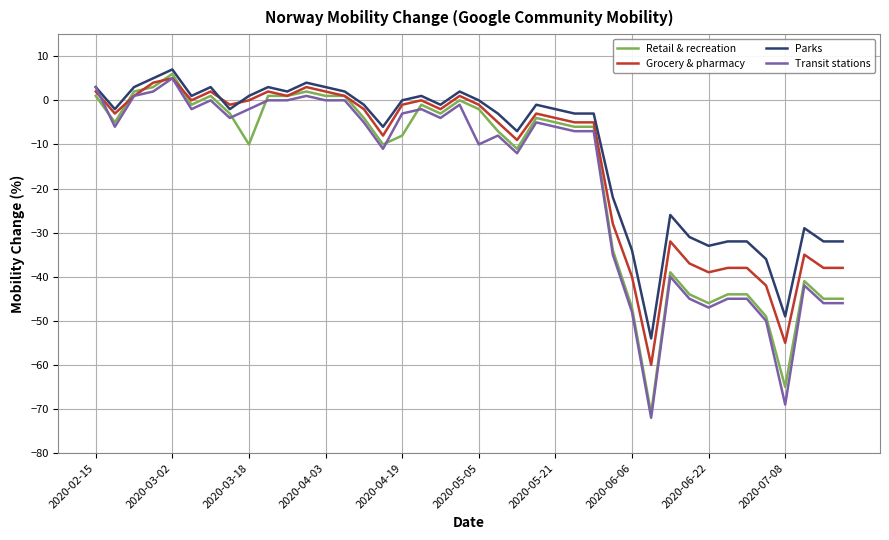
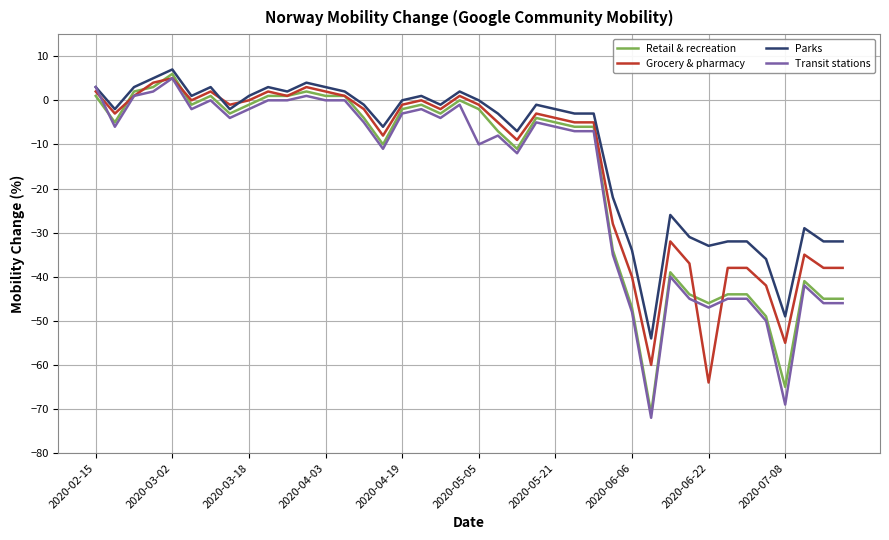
  {
    "Retail & recreation": {
      "2020-02-15": 1,
      "2020-03-02": 6,
-     "2020-03-18": -10,
+     "2020-03-18": -1,
      "2020-04-03": 1,
-     "2020-04-19": -8,
+     "2020-04-19": -2,
      "2020-05-05": -2,
      "2020-05-21": -5,
      "2020-06-06": -47,
      "2020-06-22": -46,
      "2020-07-08": -65
    },
    "Grocery & pharmacy": {
      "2020-02-15": 2,
      "2020-03-18": 0,
      "2020-04-03": 2,
      "2020-04-19": -1,
      "2020-05-05": -1,
      "2020-05-21": -4,
      "2020-06-06": -40,
-     "2020-06-22": -39,
+     "2020-06-22": -64,
      "2020-07-08": -55
    },
    "Parks": {
      "2020-03-02": 7,
      "2020-03-18": 1,
      "2020-04-03": 3,
      "2020-04-19": 0,
      "2020-05-05": 0,
      "2020-05-21": -2,
      "2020-06-06": -34,
      "2020-06-22": -33,
      "2020-07-08": -49
    },
    "Transit stations": {
      "2020-03-18": -2,
      "2020-04-03": 0,
      "2020-04-19": -3,
      "2020-05-05": -10,
      "2020-05-21": -6,
      "2020-06-06": -48,
      "2020-06-22": -47,
      "2020-07-08": -69
    }
  }
